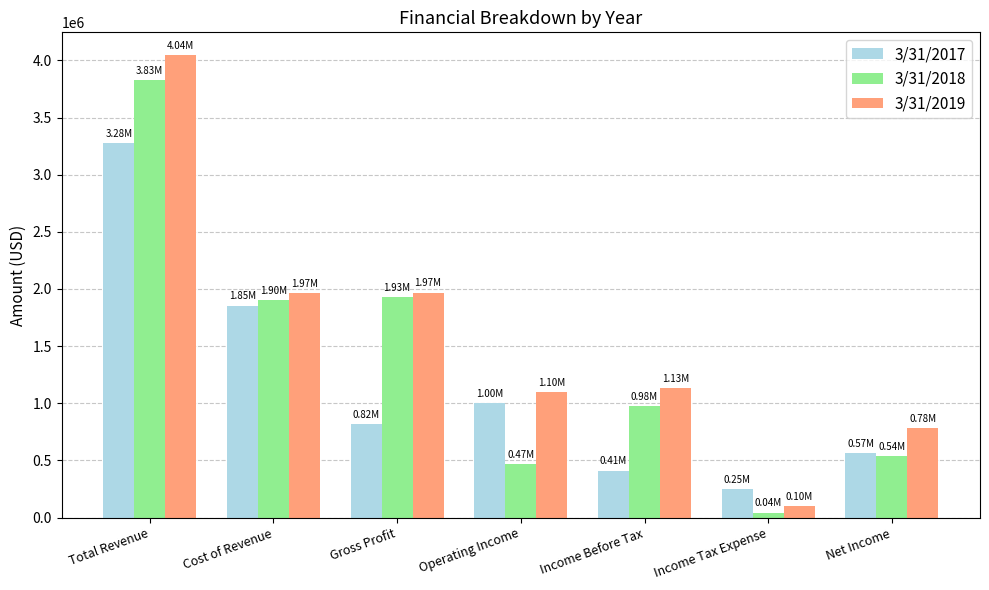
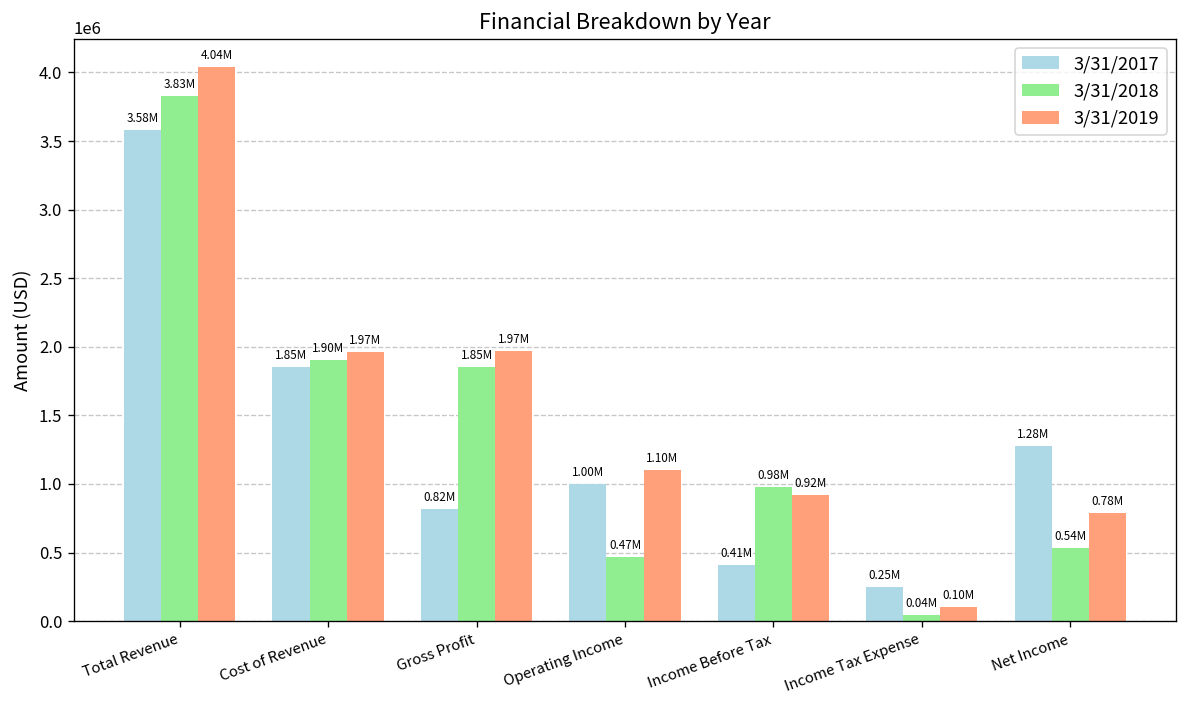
  {
    "3/31/2017": {
-     "Total Revenue": "3.28M",
+     "Total Revenue": "3.58M",
      "Cost of Revenue": "1.85M",
      "Gross Profit": "0.82M",
      "Operating Income": "1.00M",
      "Income Before Tax": "0.41M",
      "Income Tax Expense": "0.25M",
-     "Net Income": "0.57M"
+     "Net Income": "1.28M"
    },
    "3/31/2018": {
      "Total Revenue": "3.83M",
      "Cost of Revenue": "1.90M",
-     "Gross Profit": "1.93M",
+     "Gross Profit": "1.85M",
      "Operating Income": "0.47M",
      "Income Before Tax": "0.98M",
      "Income Tax Expense": "0.04M",
      "Net Income": "0.54M"
    },
    "3/31/2019": {
      "Total Revenue": "4.04M",
      "Cost of Revenue": "1.97M",
      "Gross Profit": "1.97M",
      "Operating Income": "1.10M",
-     "Income Before Tax": "1.13M",
+     "Income Before Tax": "0.92M",
      "Income Tax Expense": "0.10M",
      "Net Income": "0.78M"
    }
  }
